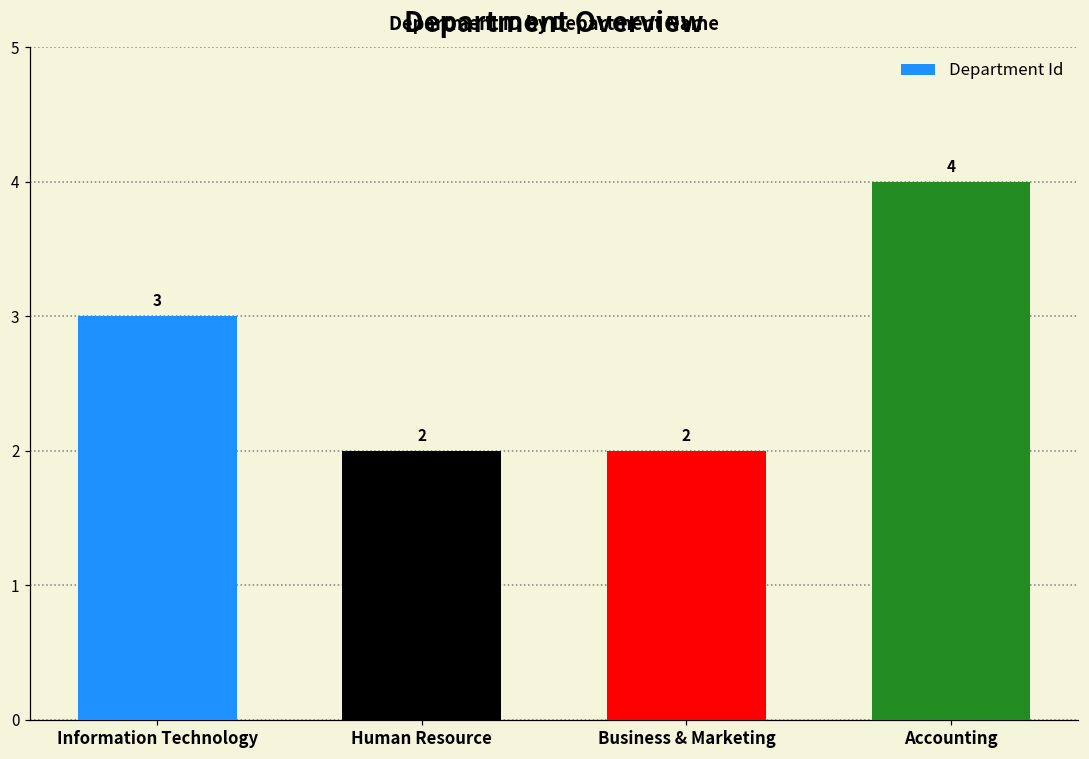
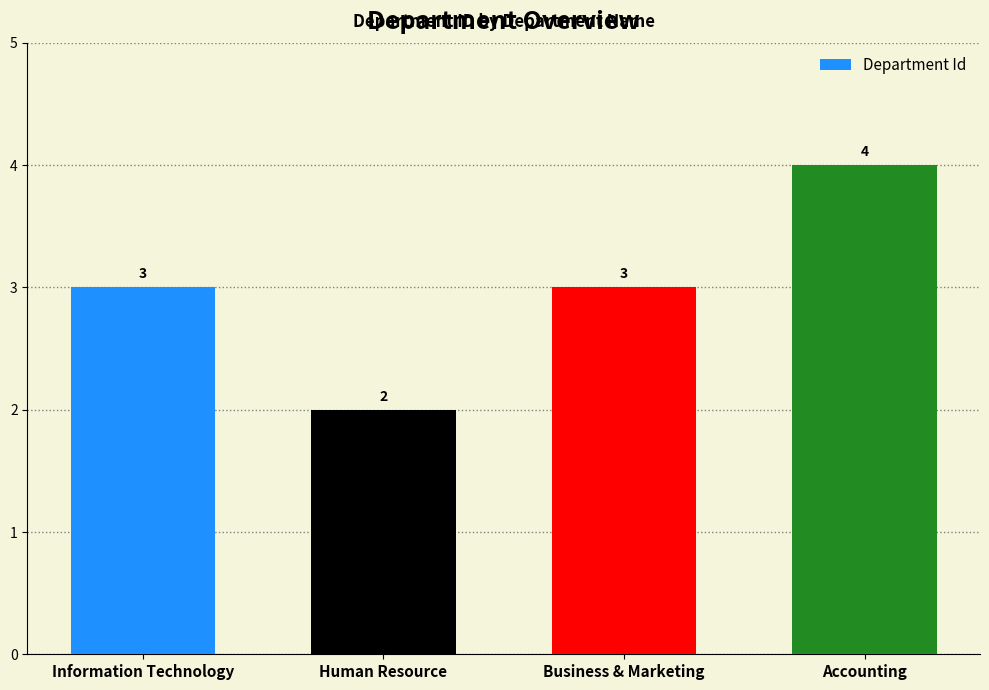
  {
    "Information Technology": 3,
    "Human Resource": 2,
-   "Business & Marketing": 2,
+   "Business & Marketing": 3,
    "Accounting": 4
  }
